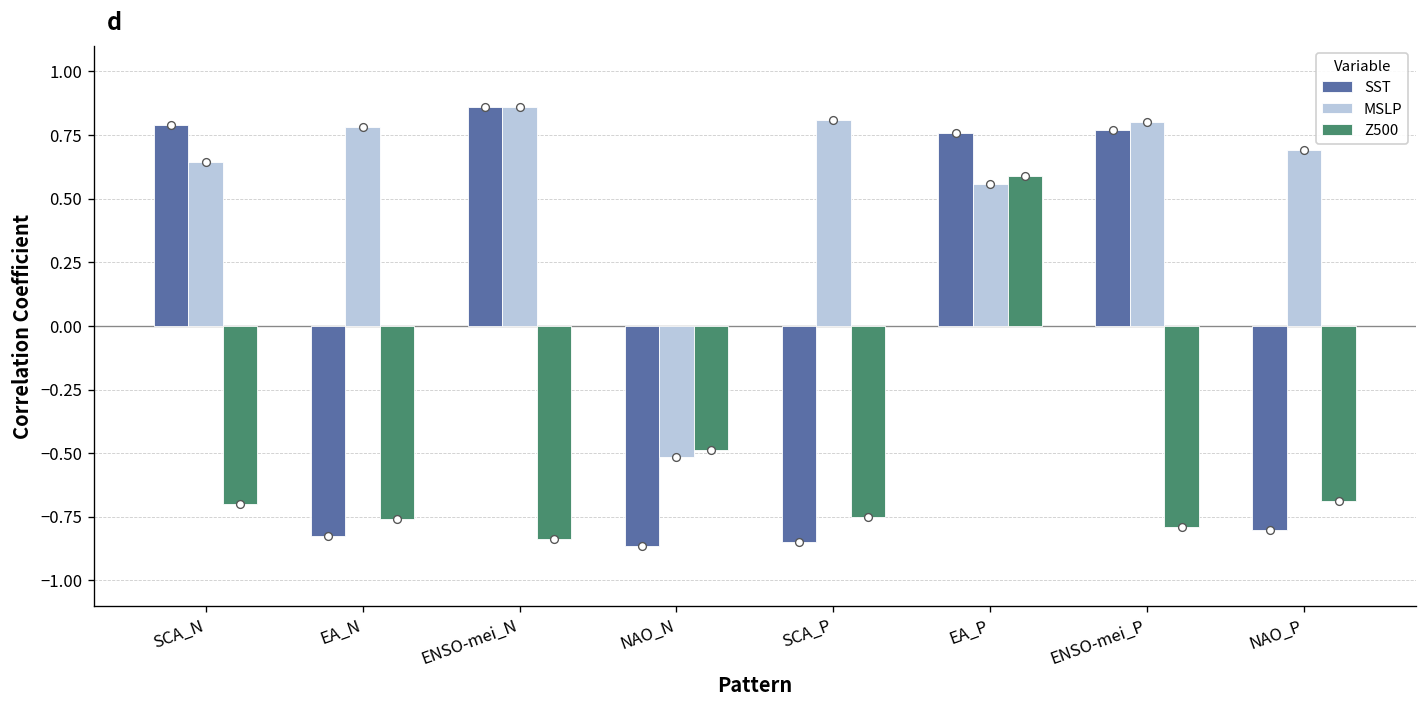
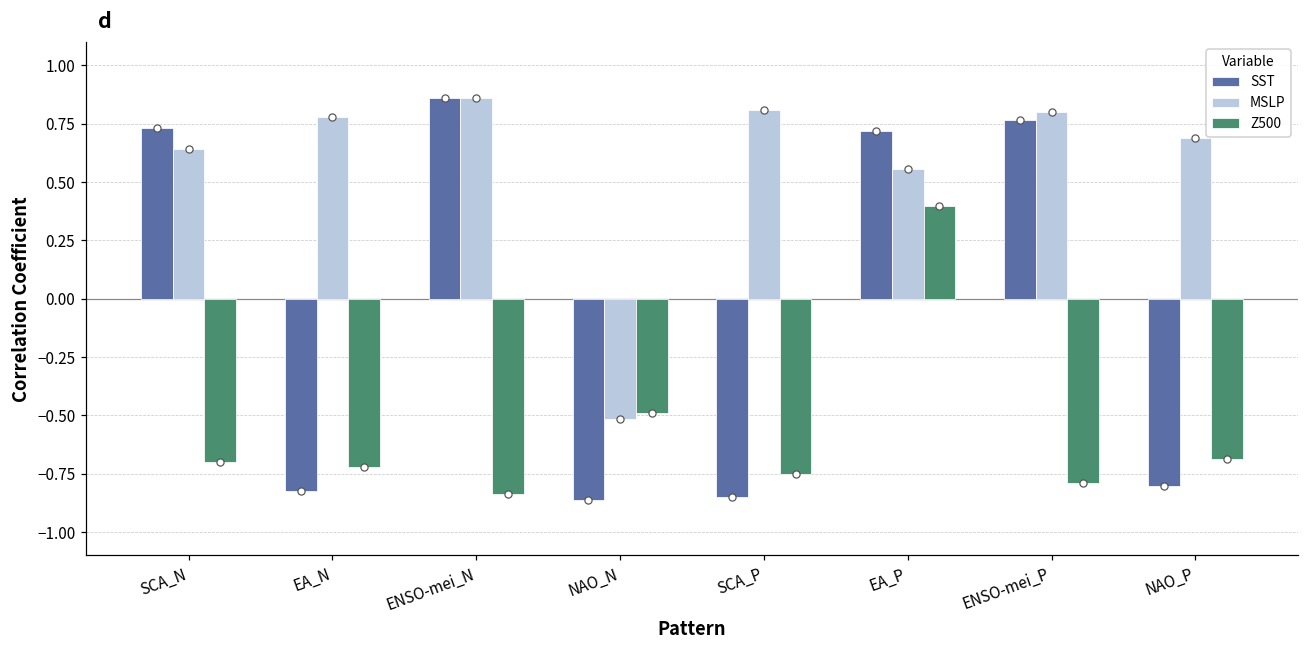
  {
    "SST": {
-     "SCA_N": 0.79,
+     "SCA_N": 0.73,
      "EA_N": -0.83,
      "ENSO-mei_N": 0.86,
      "NAO_N": -0.86,
      "SCA_P": -0.85,
-     "EA_P": 0.76,
+     "EA_P": 0.72,
      "ENSO-mei_P": 0.77,
      "NAO_P": -0.80
    },
    "MSLP": {
      "SCA_N": 0.64,
      "EA_N": 0.78,
      "ENSO-mei_N": 0.86,
      "NAO_N": -0.51,
      "SCA_P": 0.81,
      "EA_P": 0.56,
      "ENSO-mei_P": 0.80,
      "NAO_P": 0.69
    },
    "Z500": {
      "SCA_N": -0.70,
-     "EA_N": -0.76,
+     "EA_N": -0.72,
      "ENSO-mei_N": -0.84,
      "NAO_N": -0.49,
      "SCA_P": -0.75,
-     "EA_P": 0.59,
+     "EA_P": 0.40,
      "ENSO-mei_P": -0.79,
      "NAO_P": -0.69
    }
  }
